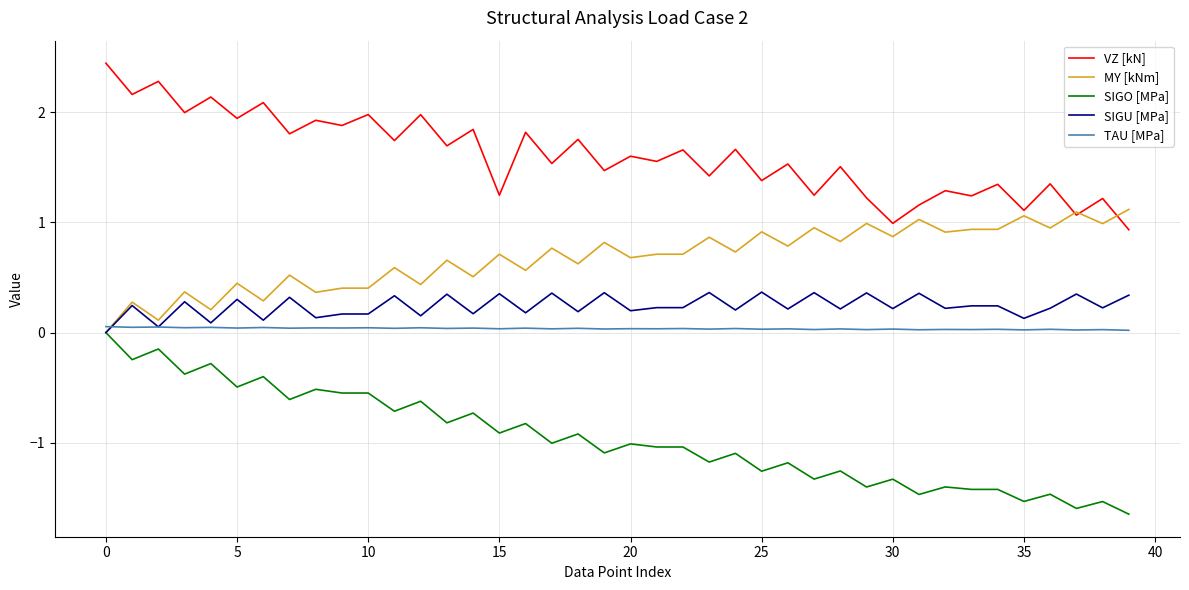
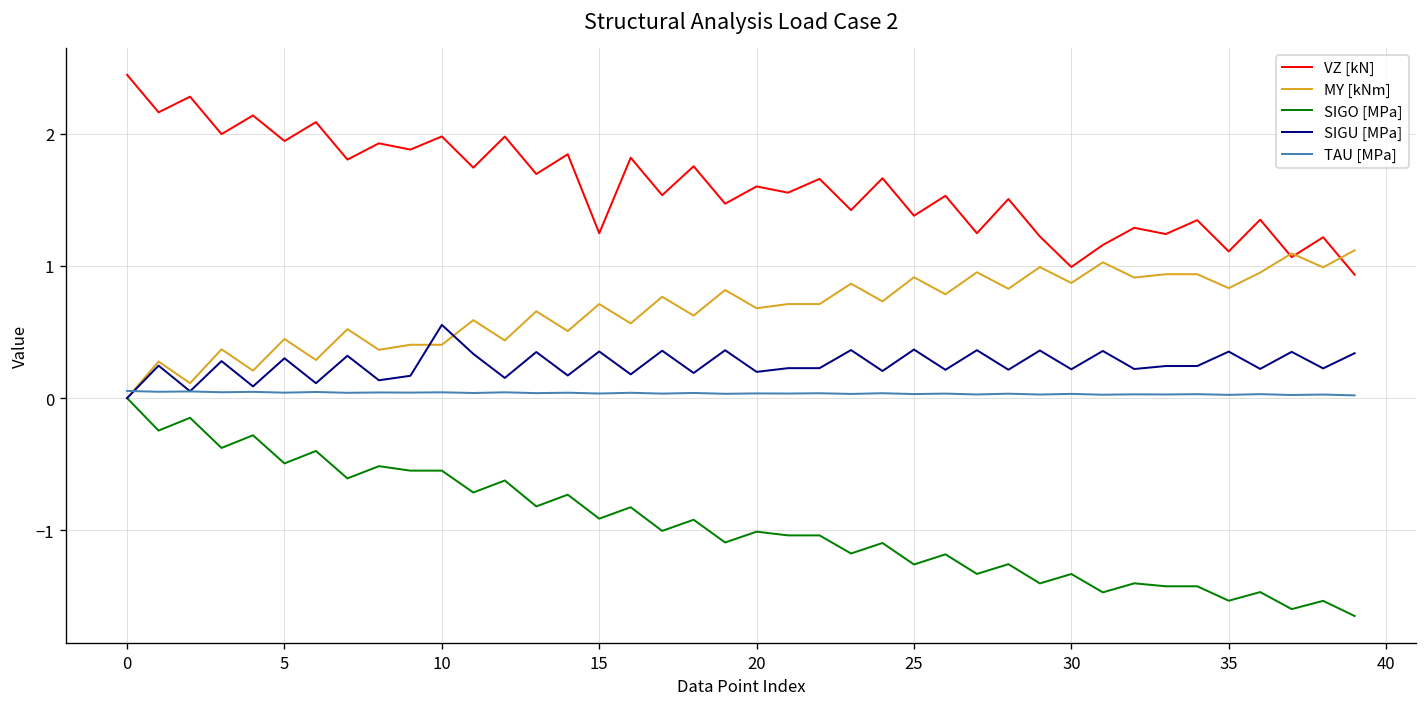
  {
    "VZ [kN]": {
      "0": 2.45,
      "5": 1.95,
      "10": 1.98,
      "15": 1.25,
      "20": 1.60,
      "25": 1.38,
      "30": 0.99,
      "35": 1.11
    },
    "MY [kNm]": {
      "5": 0.45,
      "10": 0.40,
      "15": 0.71,
      "20": 0.68,
      "25": 0.91,
      "30": 0.87,
-     "35": 1.06
+     "35": 0.83
    },
    "SIGO [MPa]": {
      "5": -0.49,
      "10": -0.55,
      "15": -0.91,
      "20": -1.01,
      "25": -1.26,
      "30": -1.33,
      "35": -1.53
    },
    "SIGU [MPa]": {
      "5": 0.30,
-     "10": 0.17,
+     "10": 0.55,
      "15": 0.35,
      "20": 0.20,
      "25": 0.37,
      "30": 0.22,
-     "35": 0.13
+     "35": 0.35
    },
    "TAU [MPa]": {
      "0": 0.05,
      "5": 0.04,
      "10": 0.04,
      "15": 0.03,
      "20": 0.04,
      "25": 0.03,
      "30": 0.03,
      "35": 0.02
    }
  }
